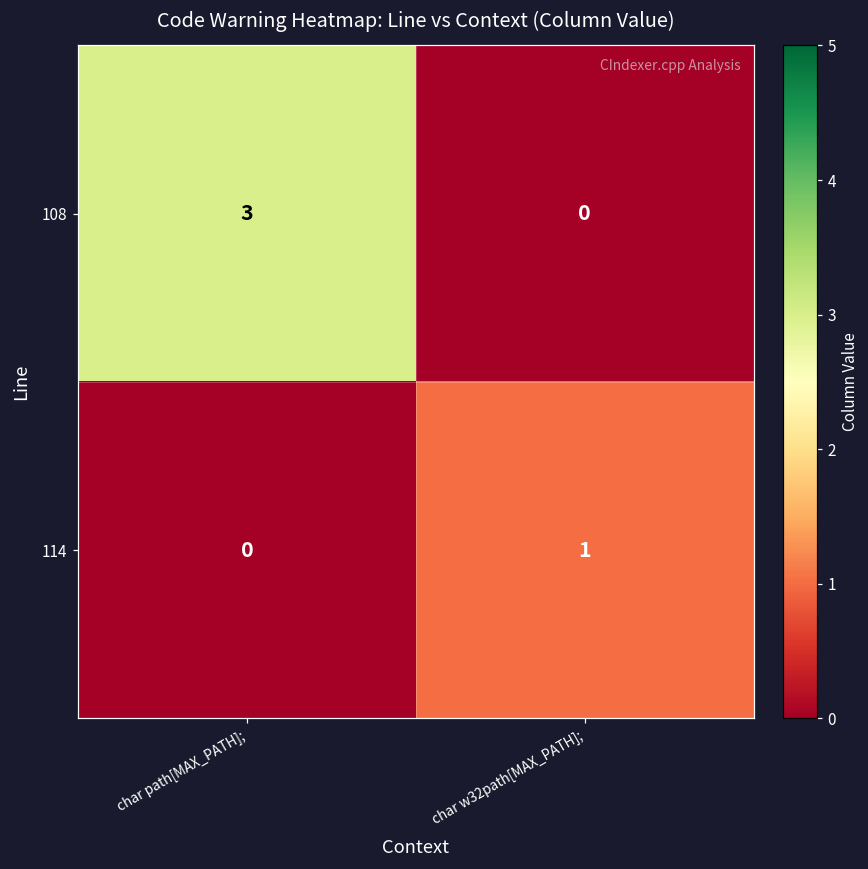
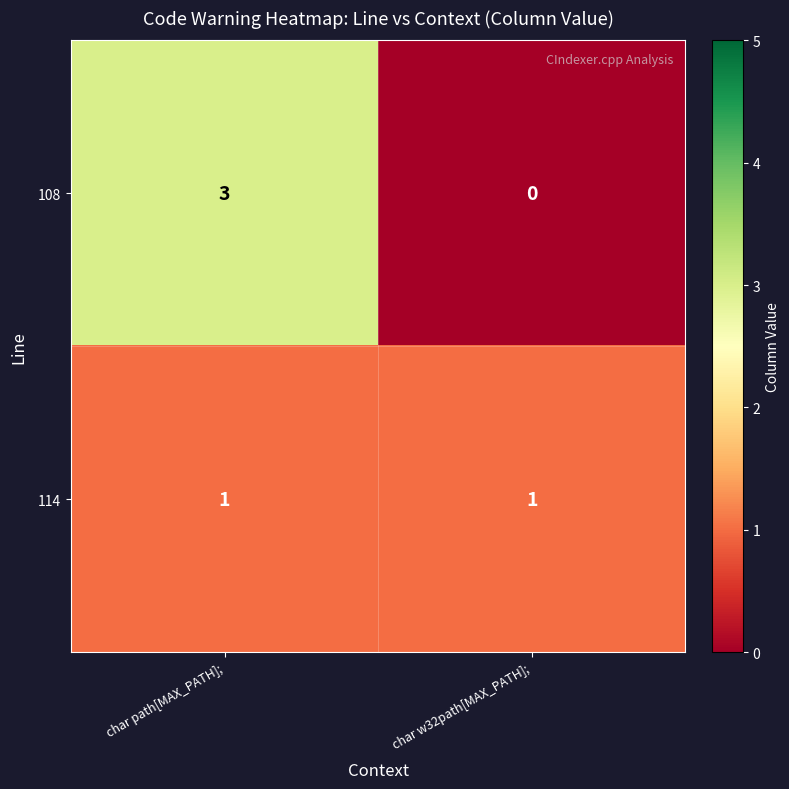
  {
    "108": {
      "char path[MAX_PATH];": 3
    },
    "114": {
-     "char path[MAX_PATH];": 0,
+     "char path[MAX_PATH];": 1,
      "char w32path[MAX_PATH];": 1
    }
  }
